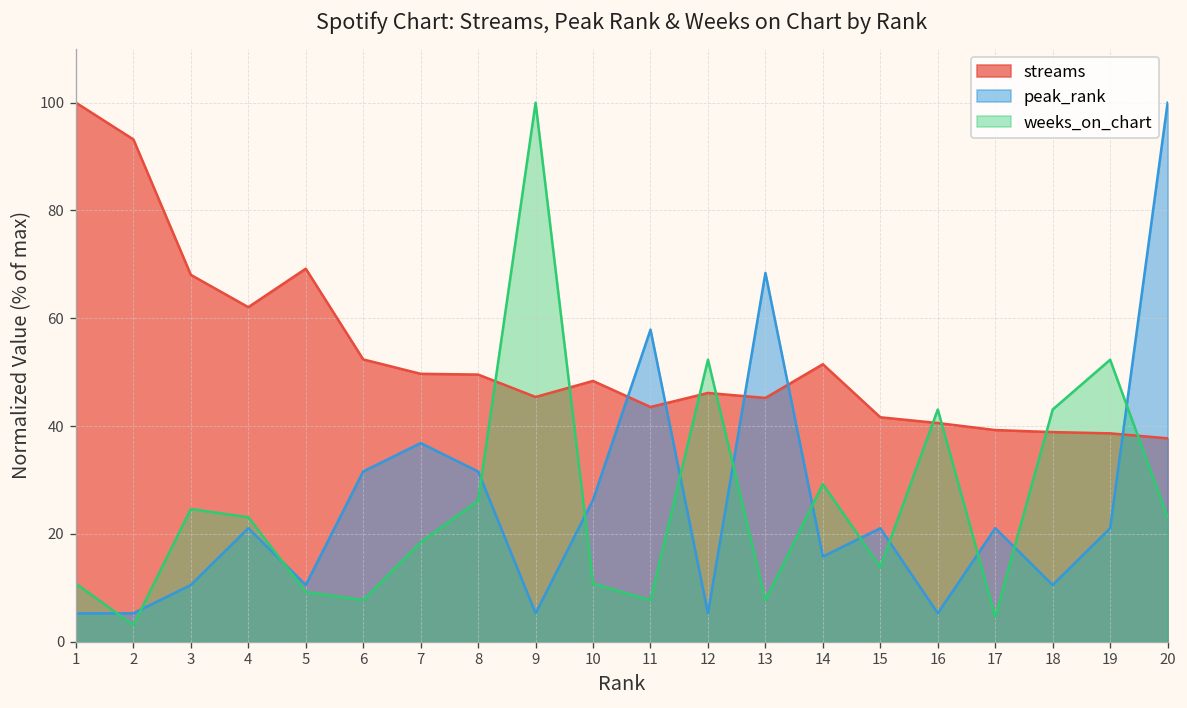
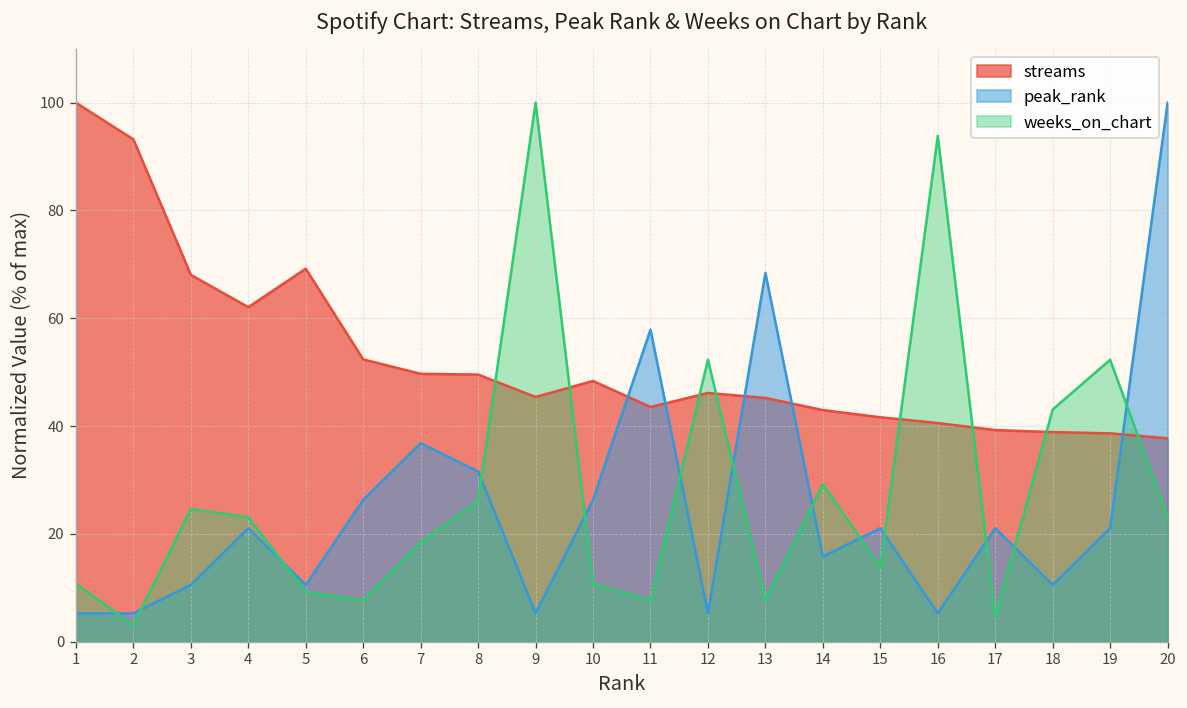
  {
    "streams": {
      "1": 100,
      "2": 93,
      "3": 68,
      "4": 62,
      "5": 69,
      "6": 52,
      "7": 50,
      "8": 50,
      "9": 45,
      "10": 48,
      "11": 44,
      "12": 46,
      "13": 45,
-     "14": 51,
+     "14": 43,
      "15": 42,
      "16": 41,
      "17": 39,
      "18": 39,
      "19": 39,
      "20": 38
    },
    "peak_rank": {
      "1": 5,
      "2": 5,
      "3": 11,
      "4": 21,
      "5": 11,
-     "6": 32,
+     "6": 26,
      "7": 37,
      "8": 32,
      "9": 5,
      "10": 26,
      "11": 58,
      "12": 5,
      "13": 68,
      "14": 16,
      "15": 21,
      "16": 5,
      "17": 21,
      "18": 11,
      "19": 21,
      "20": 100
    },
    "weeks_on_chart": {
      "1": 11,
      "2": 3,
      "3": 25,
      "4": 23,
      "5": 9,
      "6": 8,
      "7": 18,
      "8": 26,
      "9": 100,
      "10": 11,
      "11": 8,
      "12": 52,
      "13": 8,
      "14": 29,
      "15": 14,
-     "16": 43,
+     "16": 94,
      "17": 5,
      "18": 43,
      "19": 52,
      "20": 23
    }
  }
